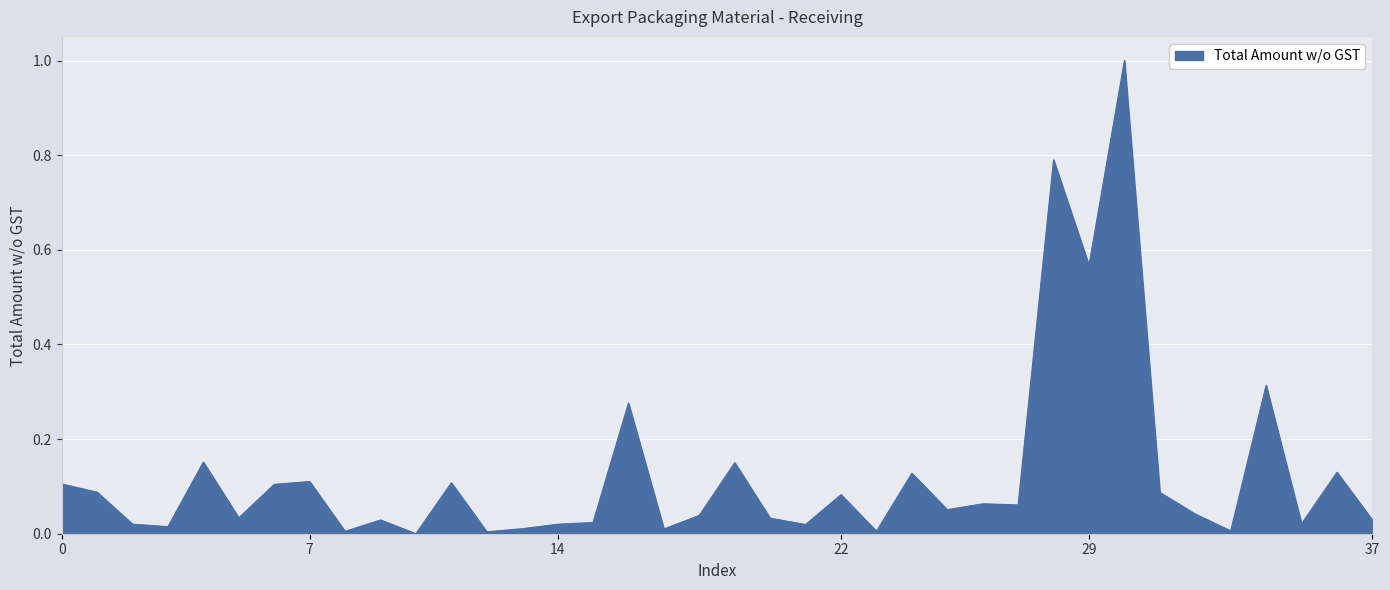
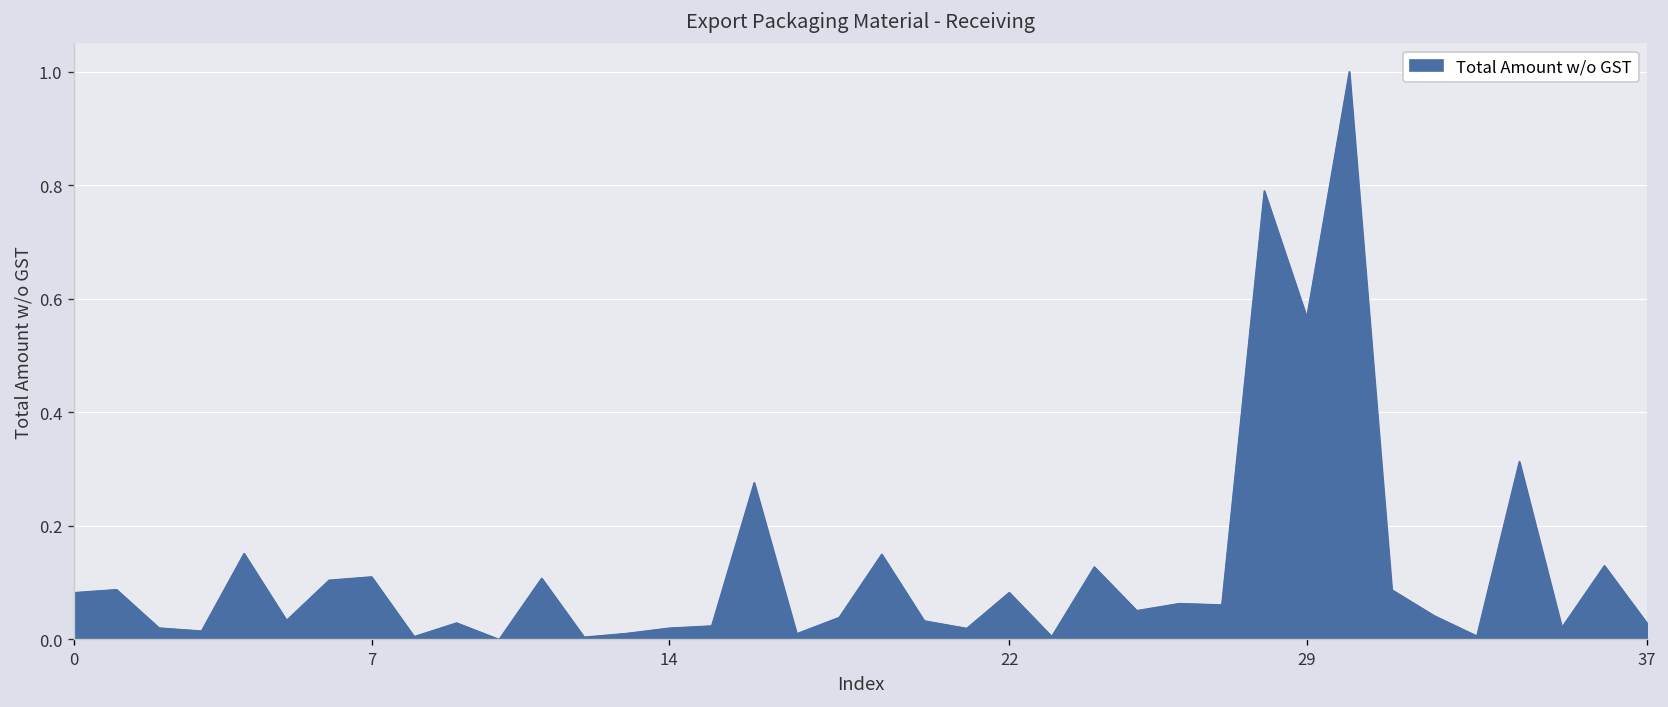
  {
-   "0": 0.11,
+   "0": 0.08,
    "7": 0.11,
    "14": 0.02,
    "22": 0.08,
    "29": 0.57,
    "37": 0.03
  }
